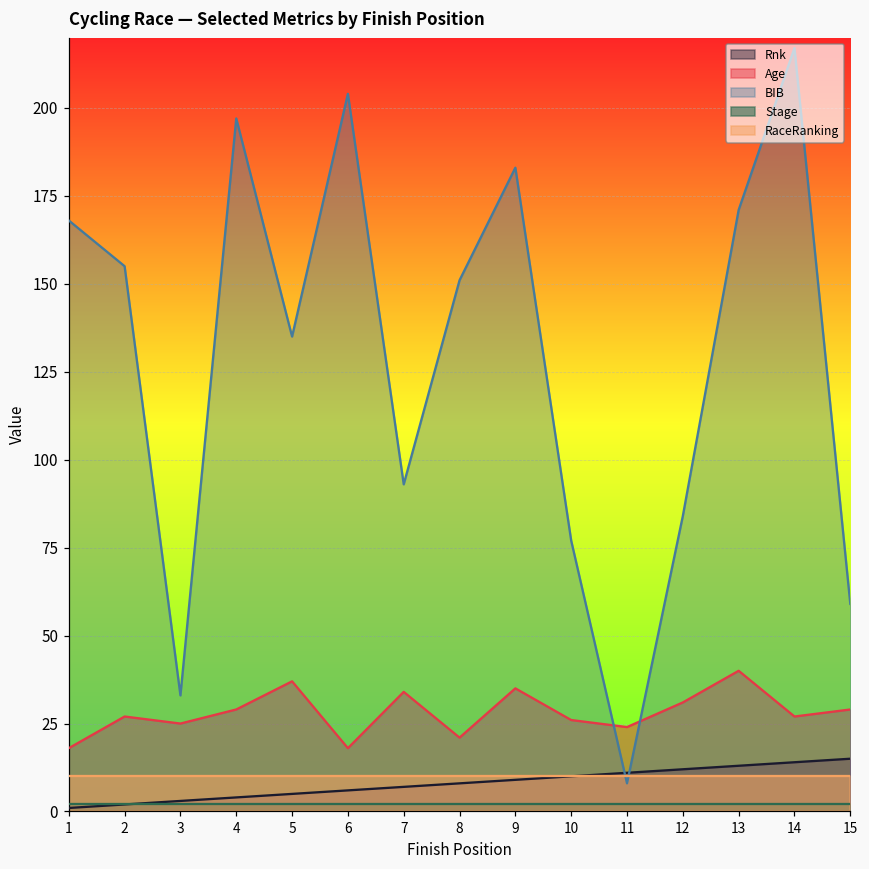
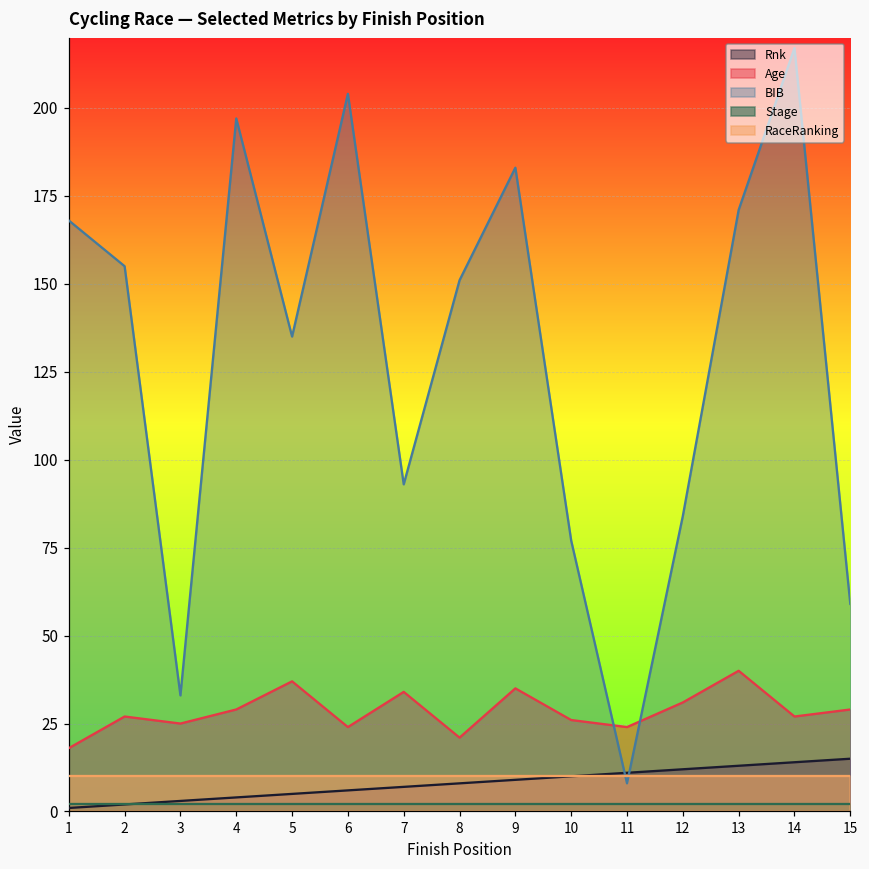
  {
    "Age": {
      "1": 18,
      "2": 27,
      "3": 25,
      "4": 29,
      "5": 37,
-     "6": 18,
+     "6": 24,
      "7": 34,
      "8": 21,
      "9": 35,
      "10": 26,
      "11": 24,
      "12": 31,
      "13": 40,
      "14": 27,
      "15": 29
    },
    "BIB": {
      "1": 168,
      "2": 155,
      "3": 33,
      "4": 197,
      "5": 135,
      "6": 204,
      "7": 93,
      "8": 151,
      "9": 183,
      "10": 77,
      "11": 8,
      "12": 84,
      "13": 171,
      "15": 59
    },
    "RaceRanking": {
      "1": 10,
      "2": 10,
      "3": 10,
      "4": 10,
      "5": 10,
      "6": 10,
      "7": 10,
      "8": 10,
      "9": 10,
      "11": 10,
      "12": 10,
      "13": 10,
      "14": 10,
      "15": 10
    }
  }
